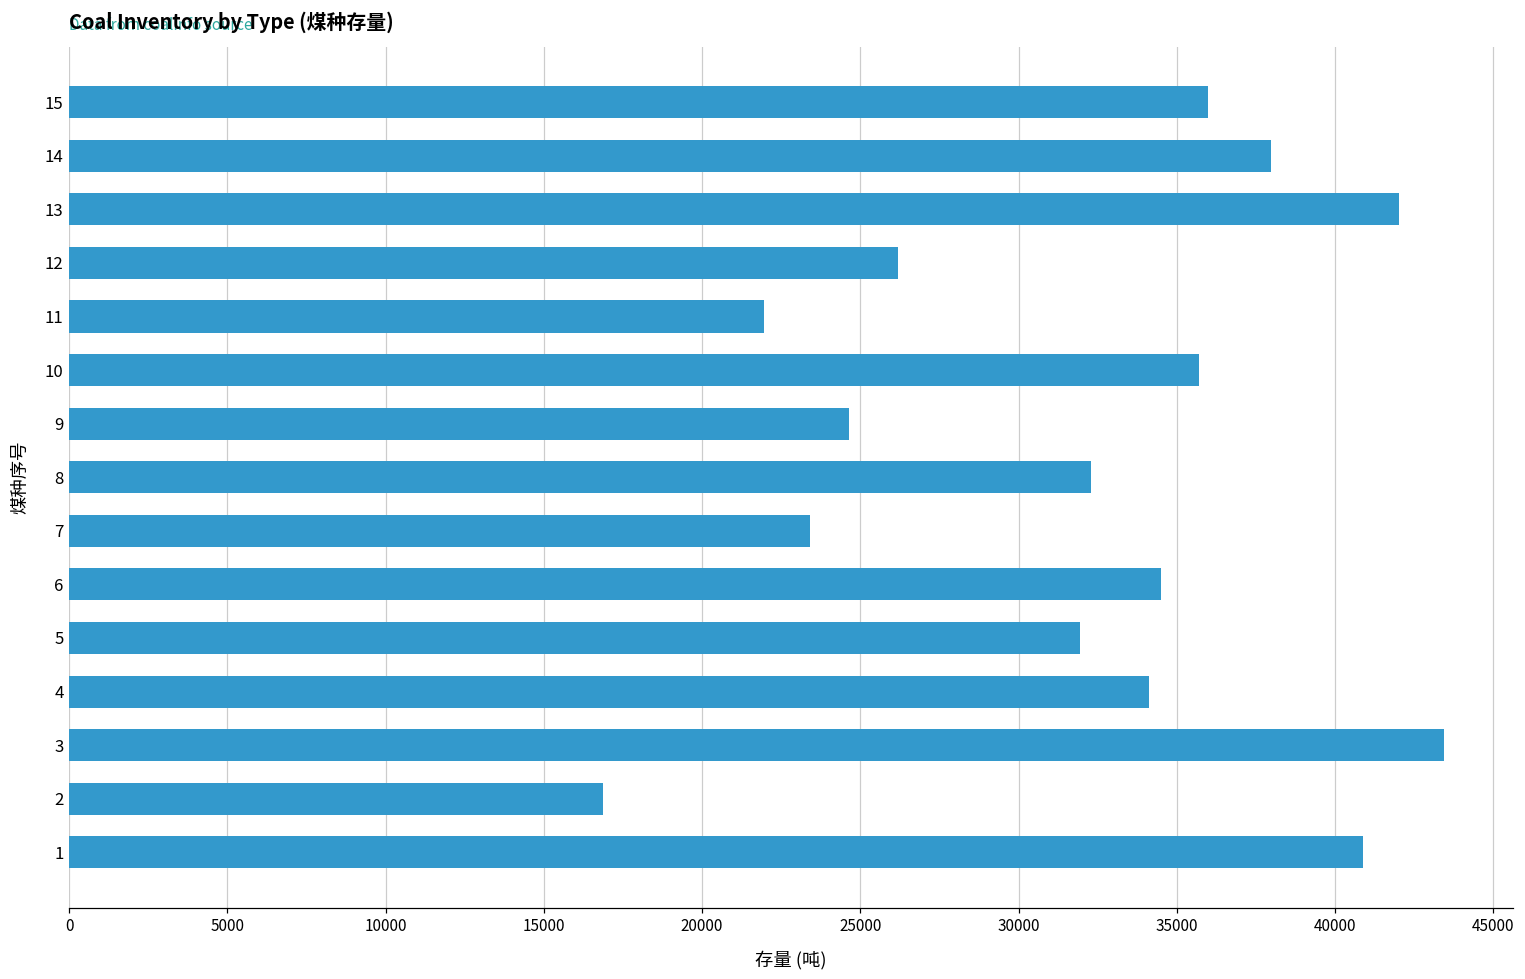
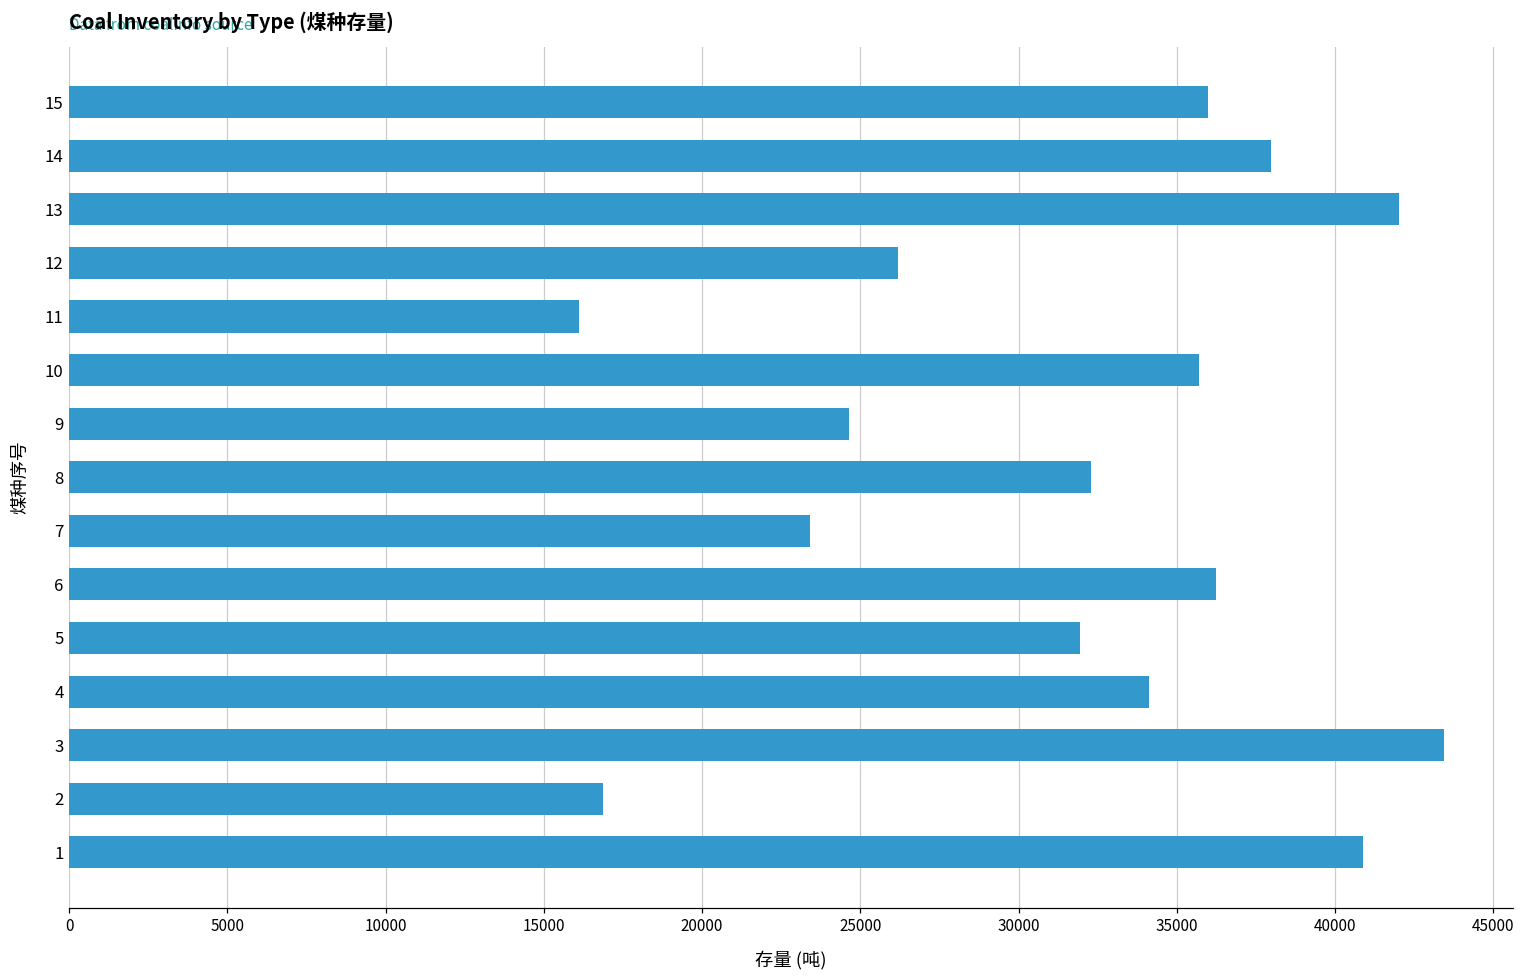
  {
    "15": 36000,
    "14": 38000,
    "13": 42000,
    "12": 26200,
-   "11": 21900,
+   "11": 16100,
    "10": 35700,
    "9": 24600,
    "8": 32300,
    "7": 23400,
-   "6": 34500,
+   "6": 36200,
    "5": 31900,
    "4": 34100,
    "3": 43400,
    "2": 16900,
    "1": 40900
  }
